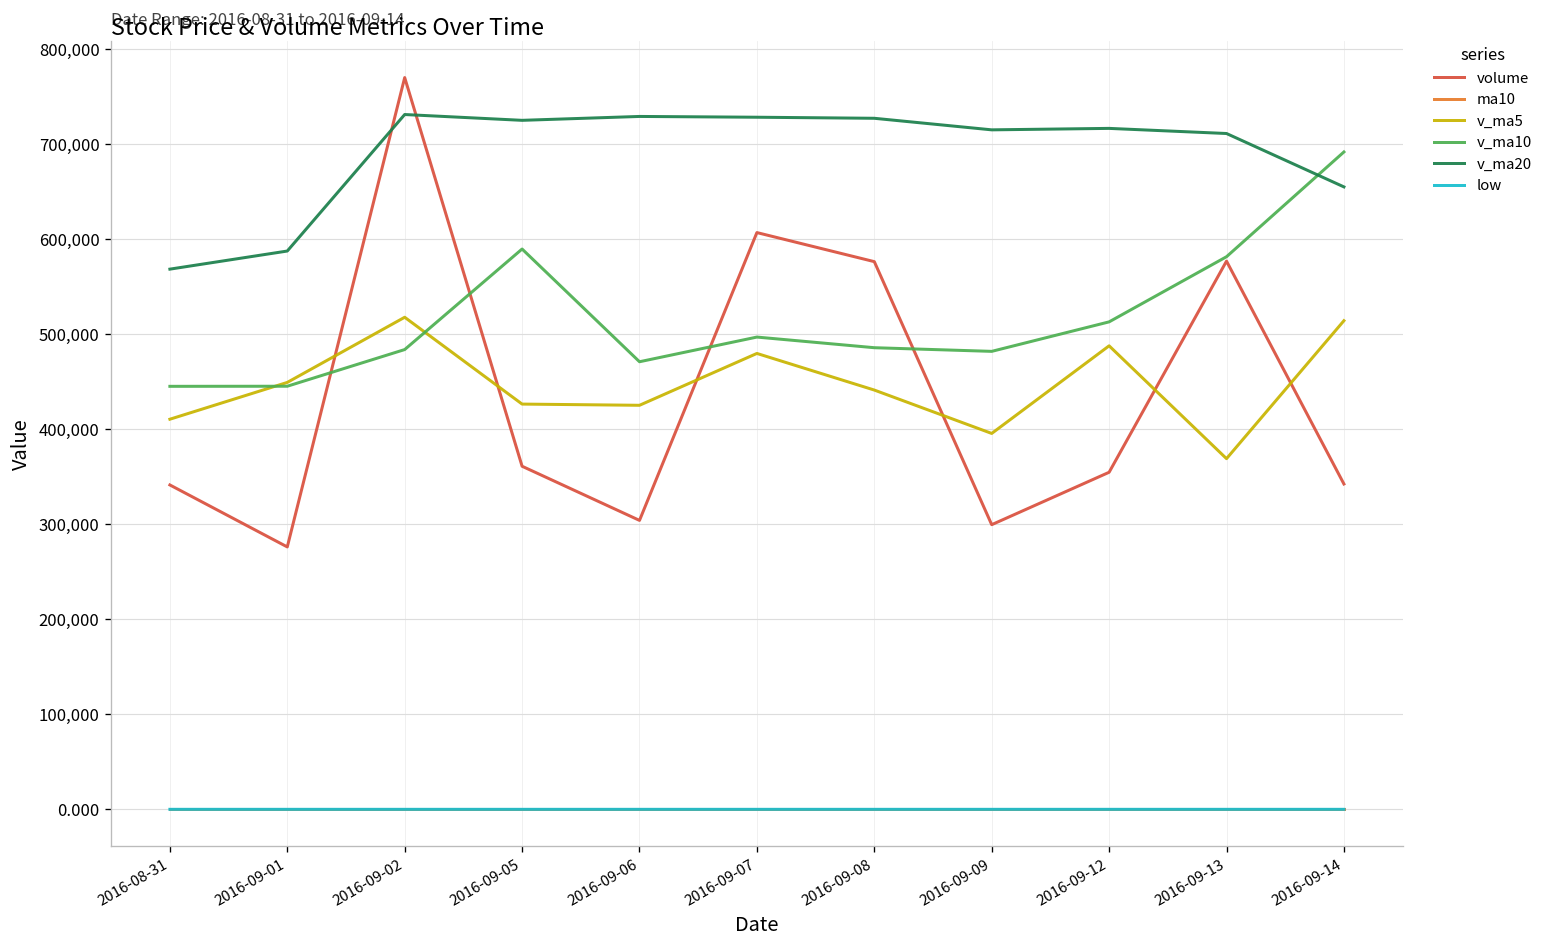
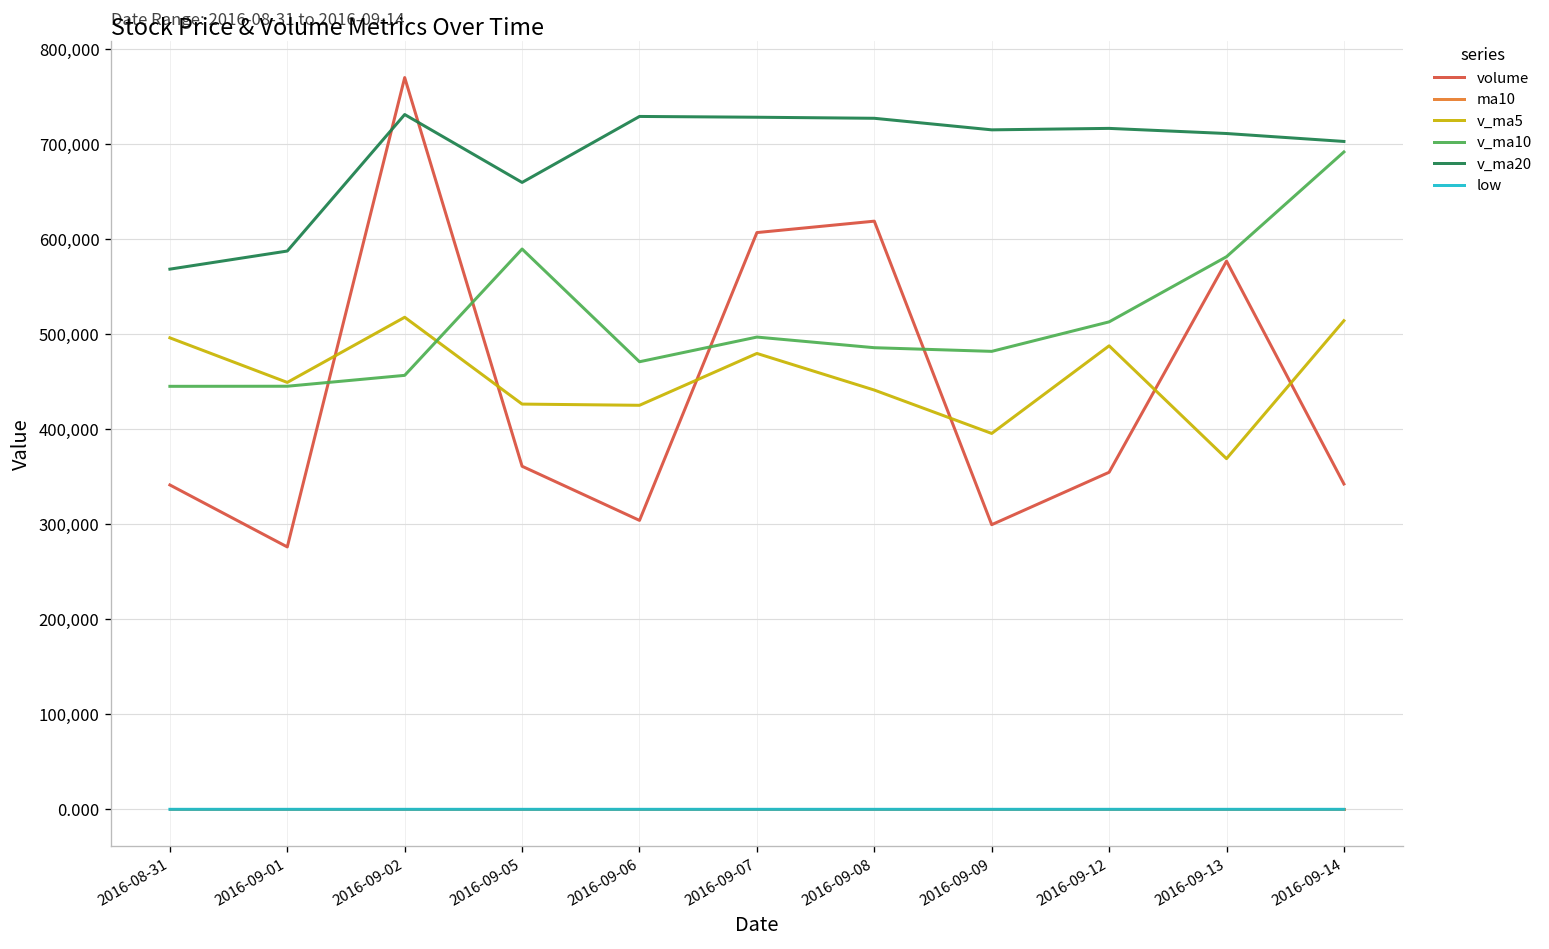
  {
    "volume": {
      "2016-08-31": "340,000",
      "2016-09-01": "280,000",
      "2016-09-02": "770,000",
      "2016-09-05": "360,000",
      "2016-09-06": "300,000",
      "2016-09-07": "610,000",
-     "2016-09-08": "580,000",
+     "2016-09-08": "620,000",
      "2016-09-09": "300,000",
      "2016-09-12": "350,000",
      "2016-09-13": "580,000",
      "2016-09-14": "340,000"
    },
    "low": {
      "2016-08-31": "0",
      "2016-09-01": "0",
      "2016-09-02": "0",
      "2016-09-05": "0",
      "2016-09-06": "0",
      "2016-09-07": "0",
      "2016-09-08": "0",
      "2016-09-09": "0",
      "2016-09-12": "0",
      "2016-09-13": "0",
      "2016-09-14": "0"
    },
    "v_ma5": {
-     "2016-08-31": "410,000",
+     "2016-08-31": "500,000",
      "2016-09-01": "450,000",
      "2016-09-02": "520,000",
      "2016-09-05": "430,000",
      "2016-09-06": "430,000",
      "2016-09-07": "480,000",
      "2016-09-08": "440,000",
      "2016-09-09": "400,000",
      "2016-09-12": "490,000",
      "2016-09-13": "370,000",
      "2016-09-14": "510,000"
    },
    "v_ma10": {
      "2016-08-31": "450,000",
      "2016-09-01": "450,000",
-     "2016-09-02": "480,000",
+     "2016-09-02": "460,000",
      "2016-09-05": "590,000",
      "2016-09-06": "470,000",
      "2016-09-07": "500,000",
      "2016-09-08": "490,000",
      "2016-09-09": "480,000",
      "2016-09-12": "510,000",
      "2016-09-13": "580,000",
      "2016-09-14": "690,000"
    },
    "v_ma20": {
      "2016-08-31": "570,000",
      "2016-09-01": "590,000",
      "2016-09-02": "730,000",
-     "2016-09-05": "720,000",
+     "2016-09-05": "660,000",
      "2016-09-06": "730,000",
      "2016-09-07": "730,000",
      "2016-09-08": "730,000",
      "2016-09-09": "710,000",
      "2016-09-12": "720,000",
      "2016-09-13": "710,000",
-     "2016-09-14": "650,000"
+     "2016-09-14": "700,000"
    }
  }
